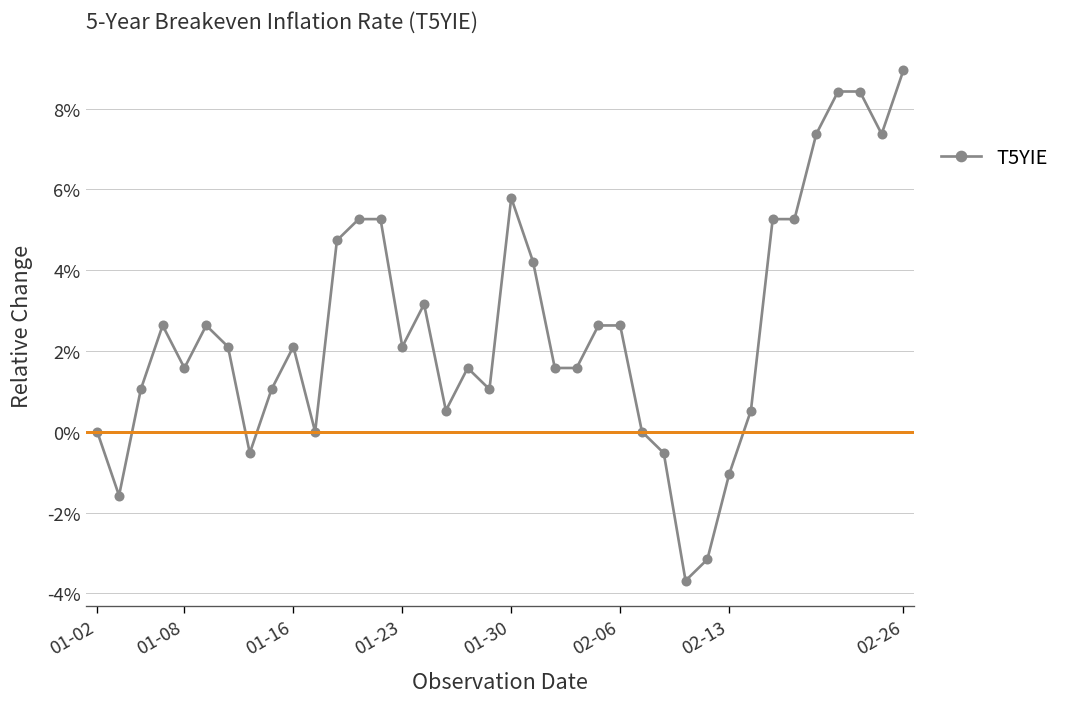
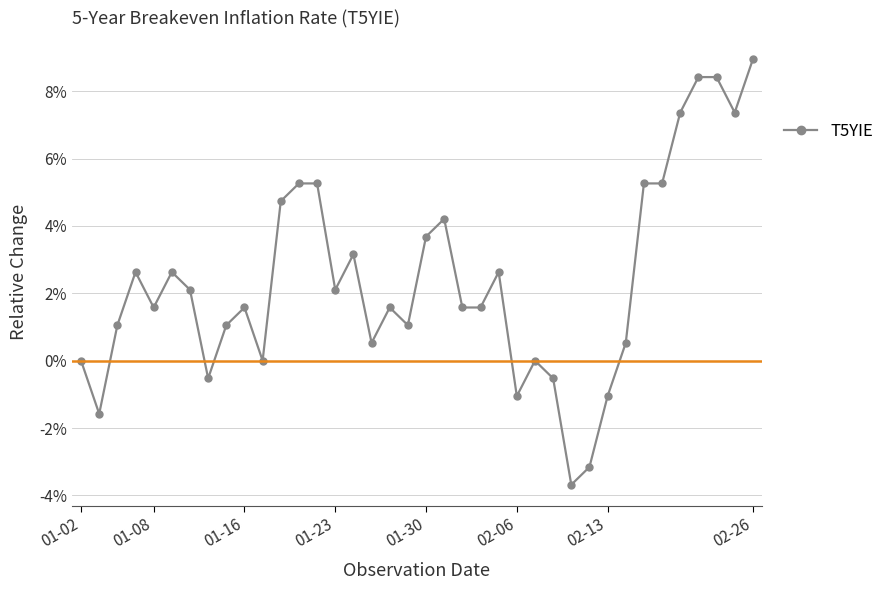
  {
    "01-02": "0.0%",
    "01-08": "1.6%",
-   "01-16": "2.1%",
+   "01-16": "1.6%",
    "01-23": "2.1%",
-   "01-30": "5.8%",
-   "02-06": "2.6%",
+   "01-30": "3.7%",
+   "02-06": "-1.1%",
    "02-13": "-1.1%",
    "02-26": "8.9%"
  }
